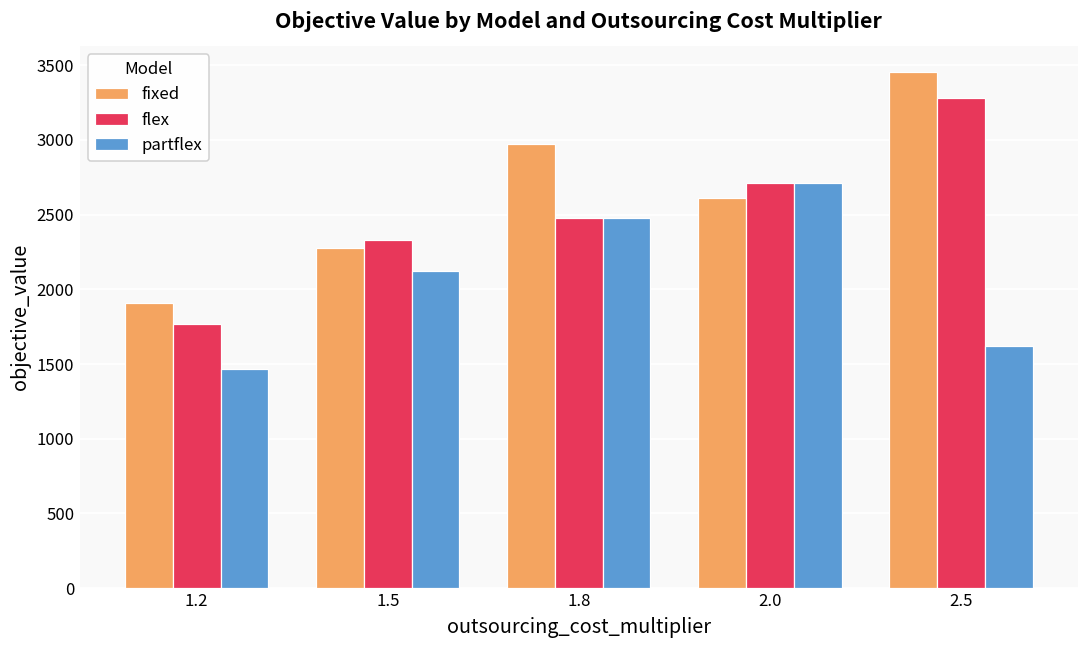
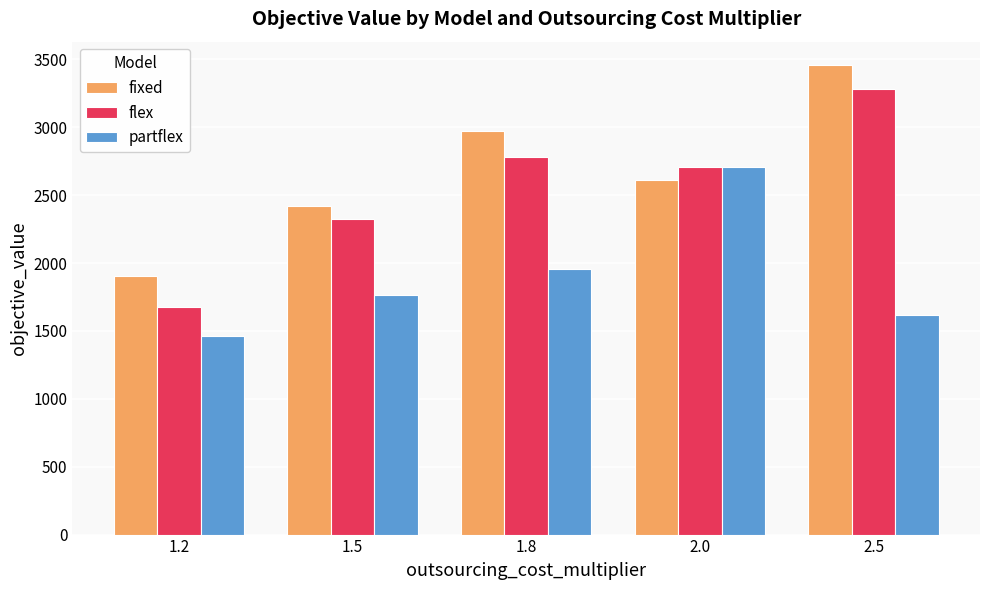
  {
    "fixed": {
      "1.2": 1910,
-     "1.5": 2280,
+     "1.5": 2420,
      "1.8": 2970,
      "2.0": 2610,
      "2.5": 3460
    },
    "flex": {
-     "1.2": 1770,
+     "1.2": 1680,
      "1.5": 2330,
-     "1.8": 2480,
+     "1.8": 2780,
      "2.0": 2710,
      "2.5": 3280
    },
    "partflex": {
      "1.2": 1460,
-     "1.5": 2130,
-     "1.8": 2480,
+     "1.5": 1760,
+     "1.8": 1950,
      "2.0": 2710,
      "2.5": 1620
    }
  }
